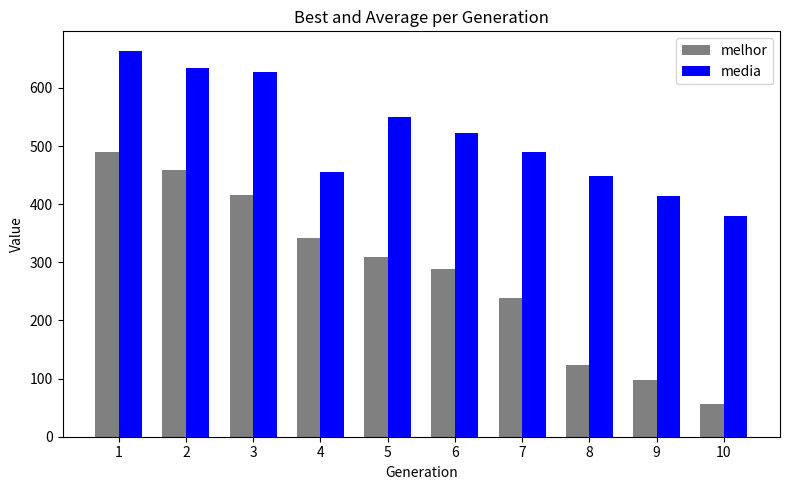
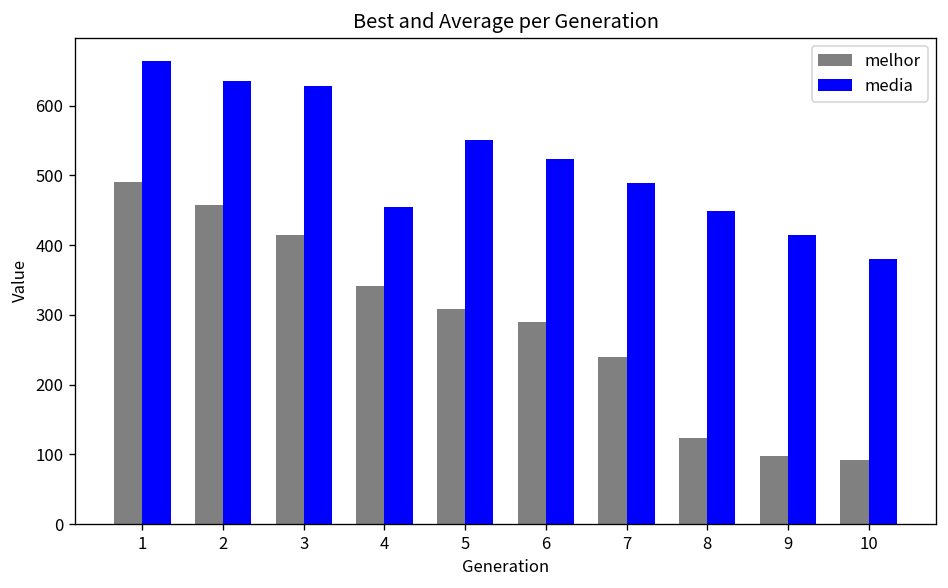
  {
    "melhor": {
      "1": 490,
      "2": 460,
      "3": 420,
      "4": 340,
      "5": 310,
      "6": 290,
      "7": 240,
      "8": 120,
      "9": 100,
-     "10": 60
+     "10": 90
    },
    "media": {
      "1": 660,
      "2": 630,
      "3": 630,
      "4": 450,
      "5": 550,
      "6": 520,
      "7": 490,
      "8": 450,
      "9": 410,
      "10": 380
    }
  }
